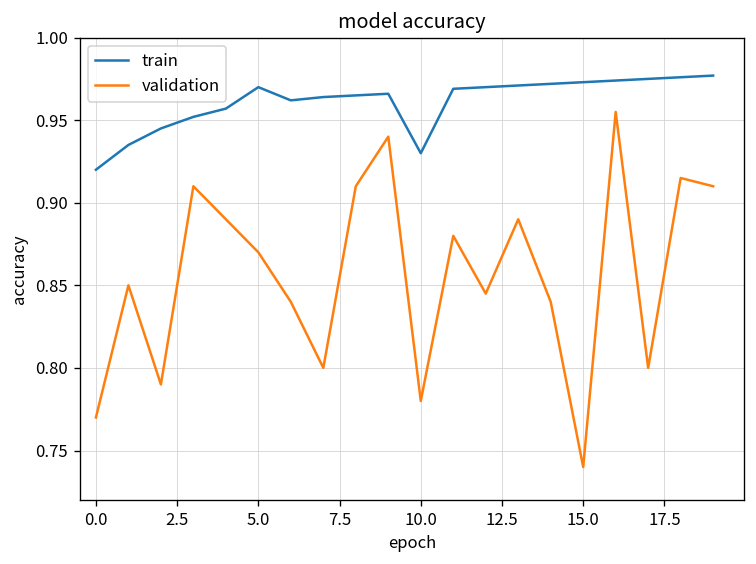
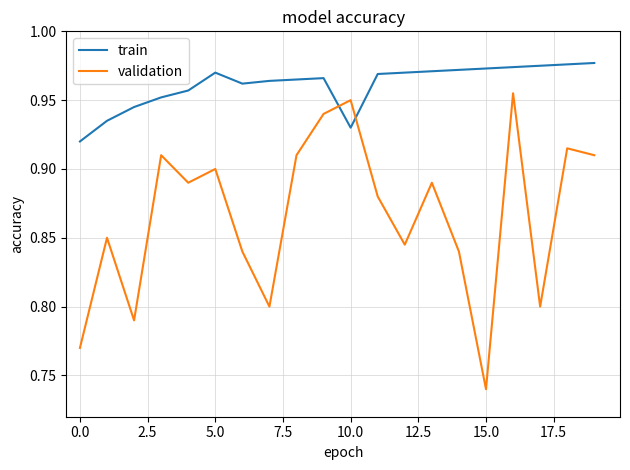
  {
    "train": {
      "0.0": 0.92,
      "5.0": 0.97,
      "10.0": 0.93,
      "15.0": 0.973
    },
    "validation": {
      "0.0": 0.77,
-     "5.0": 0.87,
-     "10.0": 0.78,
+     "5.0": 0.90,
+     "10.0": 0.95,
      "15.0": 0.74
    }
  }
